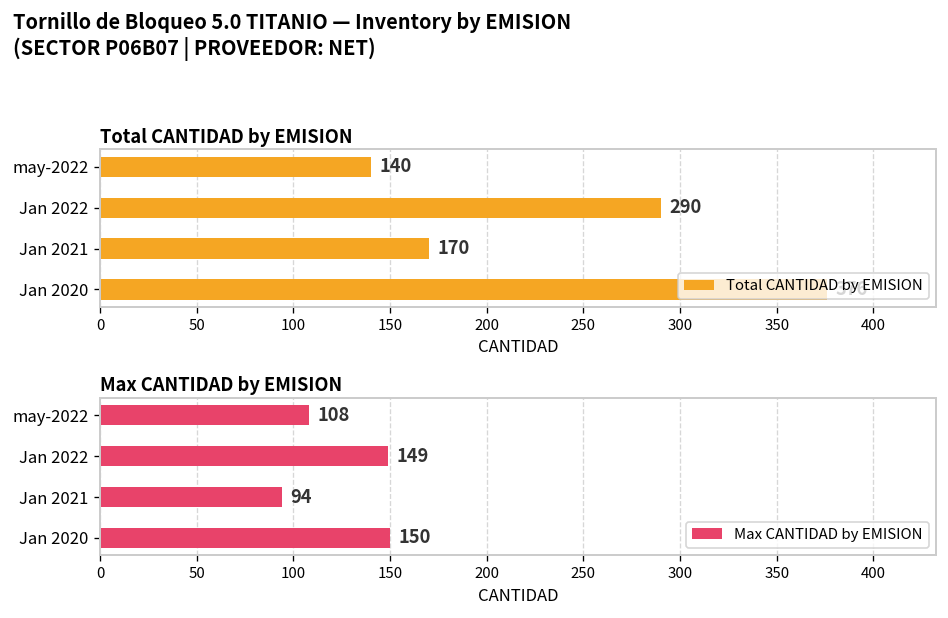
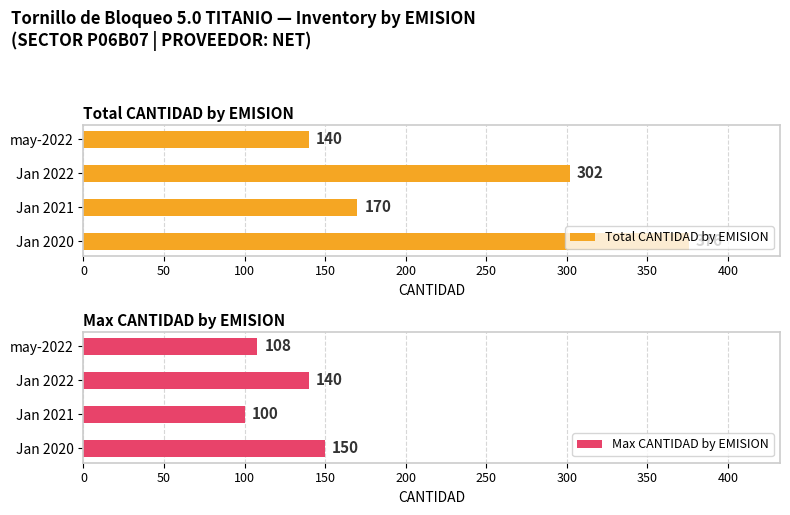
  {
    "Total CANTIDAD by EMISION": {
      "may-2022": 140,
-     "Jan 2022": 290,
+     "Jan 2022": 302,
      "Jan 2021": 170
    },
    "Max CANTIDAD by EMISION": {
      "may-2022": 108,
-     "Jan 2022": 149,
-     "Jan 2021": 94,
+     "Jan 2022": 140,
+     "Jan 2021": 100,
      "Jan 2020": 150
    }
  }
